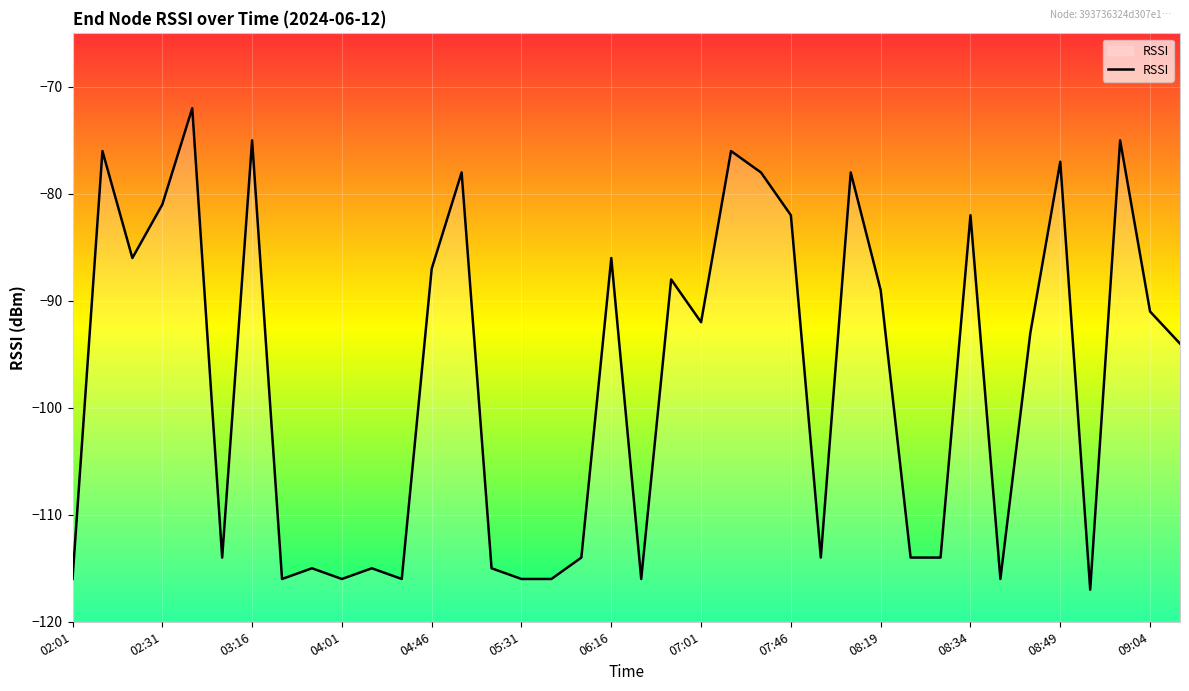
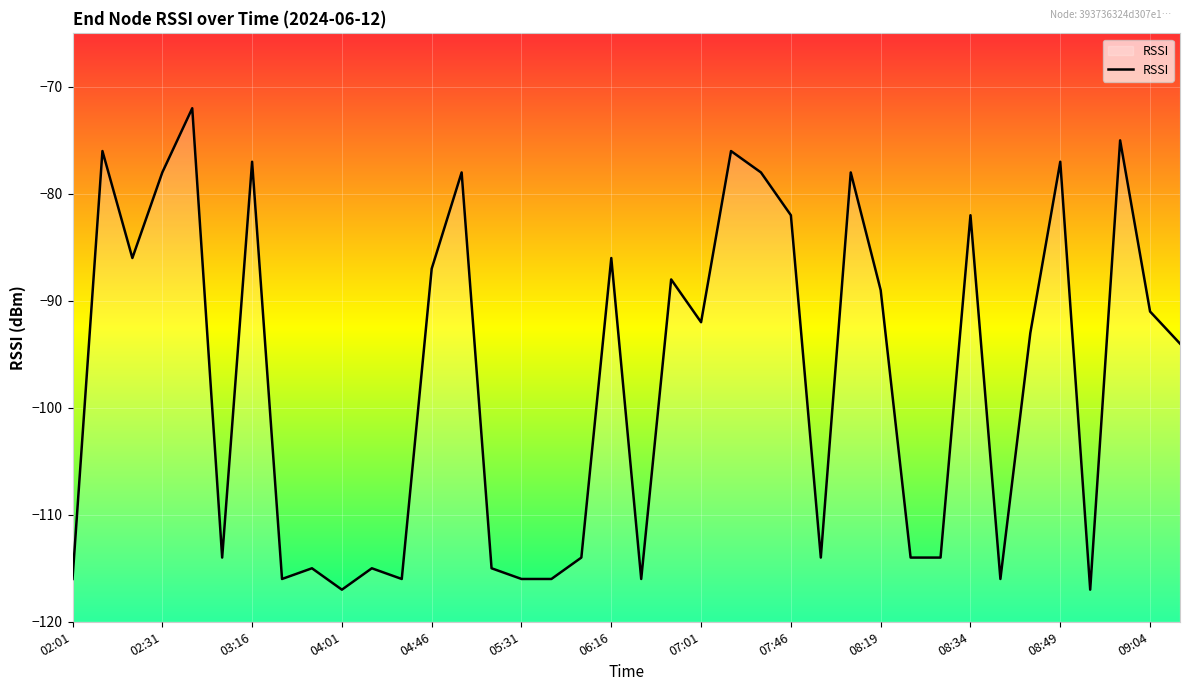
  {
    "02:01": -116,
-   "02:31": -81,
-   "03:16": -75,
-   "04:01": -116,
+   "02:31": -78,
+   "03:16": -77,
+   "04:01": -117,
    "04:46": -87,
    "05:31": -116,
    "06:16": -86,
    "07:01": -92,
    "07:46": -82,
    "08:19": -89,
    "08:34": -82,
    "08:49": -77,
    "09:04": -91
  }
